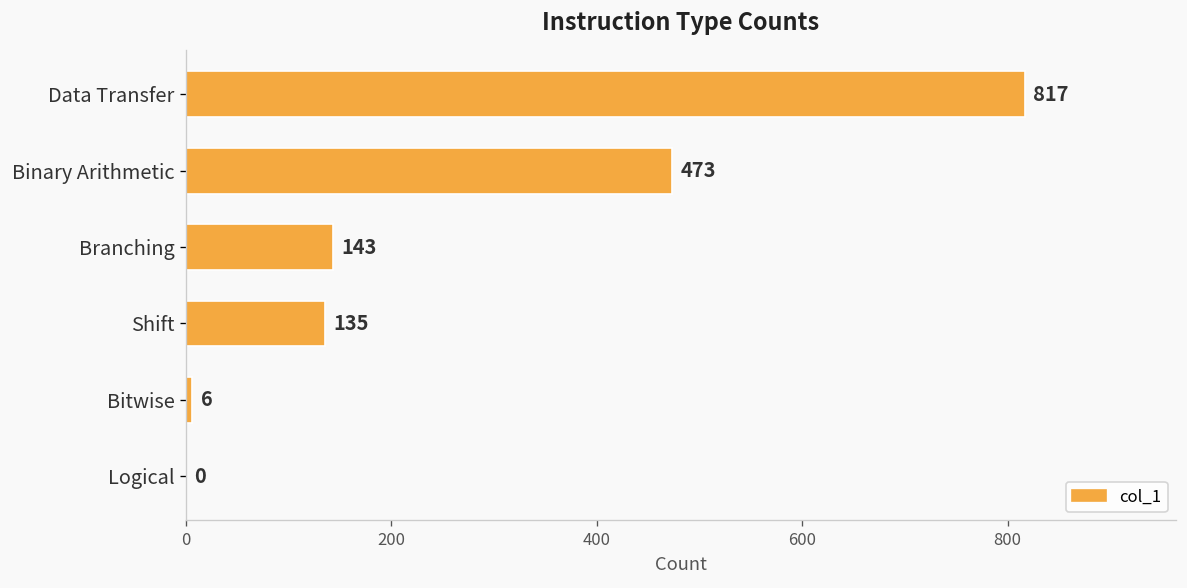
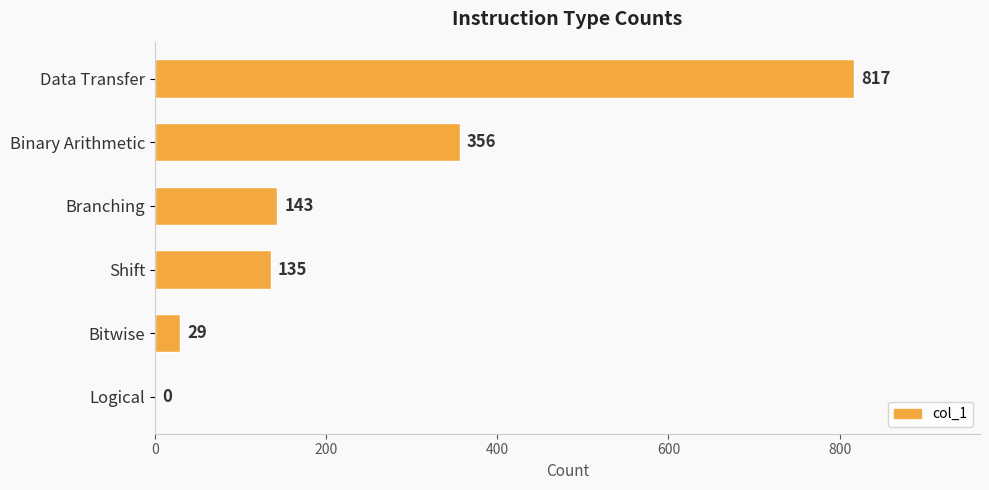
  {
    "Data Transfer": 817,
-   "Binary Arithmetic": 473,
+   "Binary Arithmetic": 356,
    "Branching": 143,
    "Shift": 135,
-   "Bitwise": 6,
+   "Bitwise": 29,
    "Logical": 0
  }
